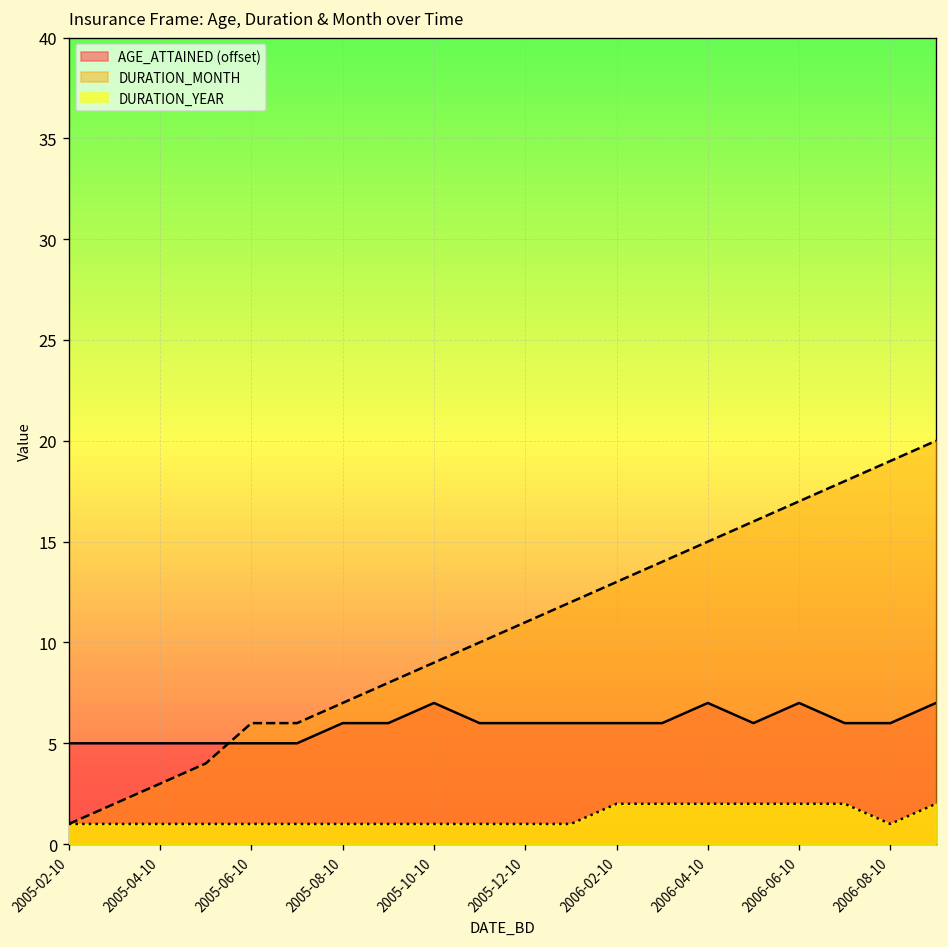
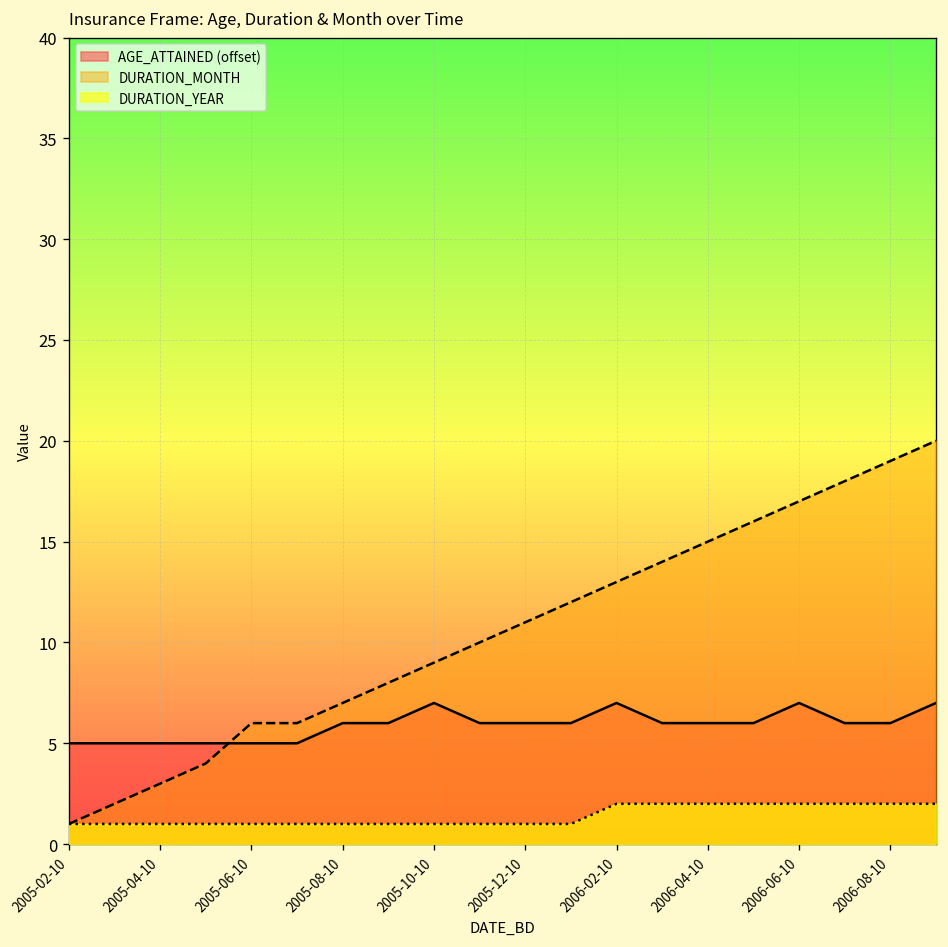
  {
    "AGE_ATTAINED (offset)": {
      "2005-02-10": 5.0,
      "2005-04-10": 5.0,
      "2005-06-10": 5.0,
      "2005-08-10": 6.0,
      "2005-10-10": 7.0,
      "2005-12-10": 6.0,
-     "2006-02-10": 6.0,
-     "2006-04-10": 7.0,
+     "2006-02-10": 7.0,
+     "2006-04-10": 6.0,
      "2006-06-10": 7.0,
      "2006-08-10": 6.0
    },
    "DURATION_MONTH": {
      "2005-04-10": 3.0,
      "2005-06-10": 6.0,
      "2005-08-10": 7.0,
      "2005-10-10": 9.0,
      "2005-12-10": 11.0,
      "2006-02-10": 13.0,
      "2006-04-10": 15.0,
      "2006-06-10": 17.0,
      "2006-08-10": 19.0
    },
    "DURATION_YEAR": {
      "2005-04-10": 1,
      "2005-06-10": 1,
      "2005-08-10": 1,
      "2005-10-10": 1,
      "2005-12-10": 1,
      "2006-02-10": 2,
      "2006-04-10": 2,
      "2006-06-10": 2,
-     "2006-08-10": 1
+     "2006-08-10": 2
    }
  }
